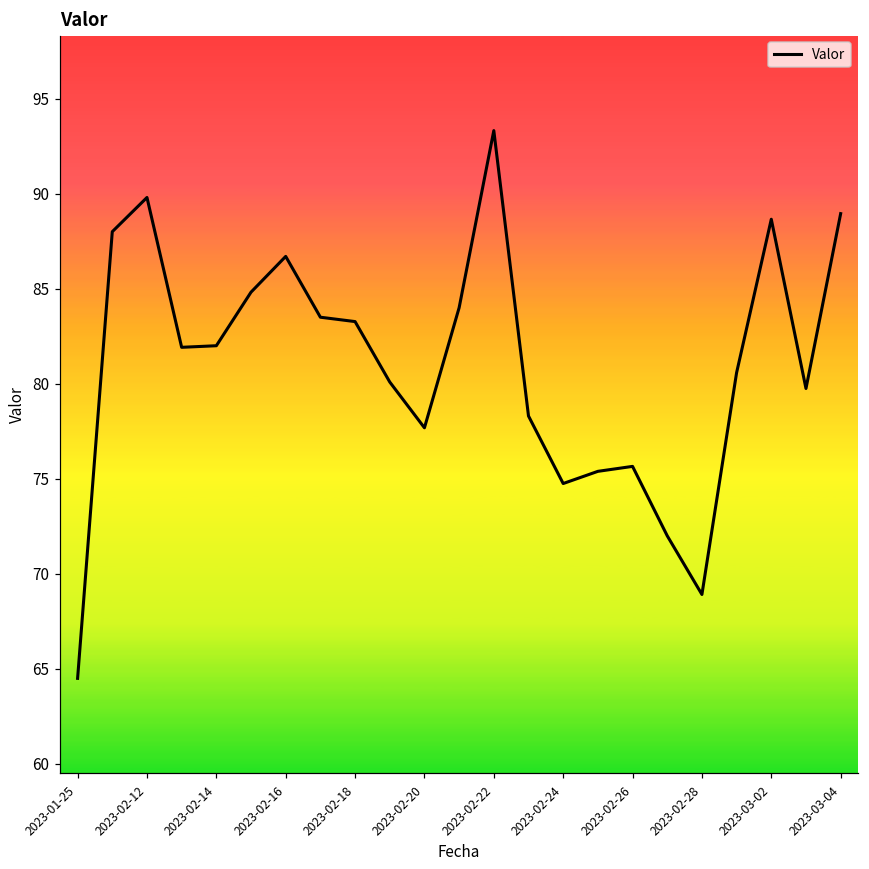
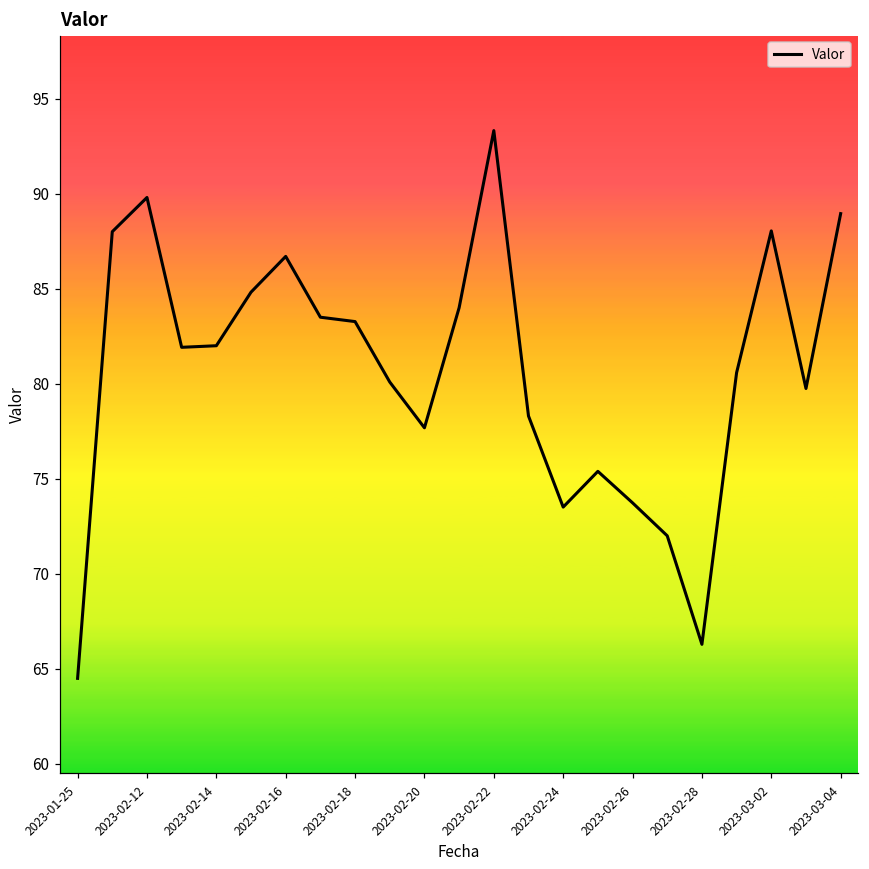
  {
    "2023-01-25": 64.5,
    "2023-02-12": 89.8,
    "2023-02-14": 82.0,
    "2023-02-16": 86.7,
    "2023-02-18": 83.3,
    "2023-02-20": 77.7,
    "2023-02-22": 93.3,
-   "2023-02-24": 74.8,
-   "2023-02-26": 75.7,
-   "2023-02-28": 68.9,
-   "2023-03-02": 88.7,
+   "2023-02-24": 73.5,
+   "2023-02-26": 73.7,
+   "2023-02-28": 66.3,
+   "2023-03-02": 88.0,
    "2023-03-04": 89.0
  }
